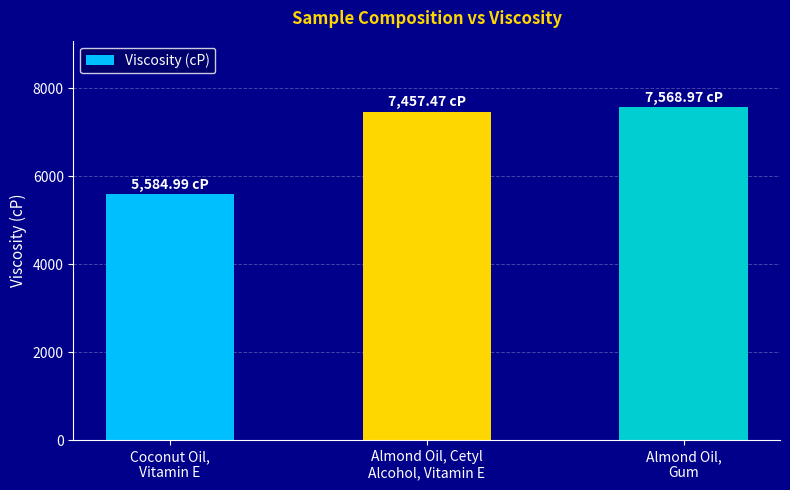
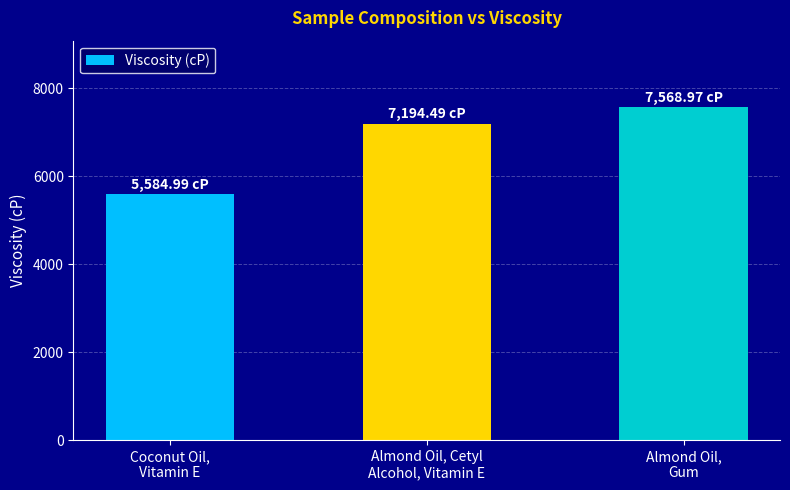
  {
    "Coconut Oil, Vitamin E": "5,584.99",
-   "Almond Oil, Cetyl Alcohol, Vitamin E": "7,457.47",
+   "Almond Oil, Cetyl Alcohol, Vitamin E": "7,194.49",
    "Almond Oil, Gum": "7,568.97"
  }
